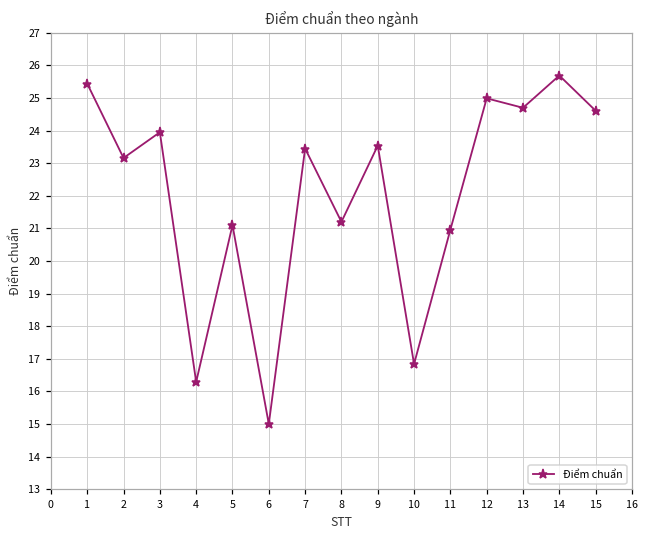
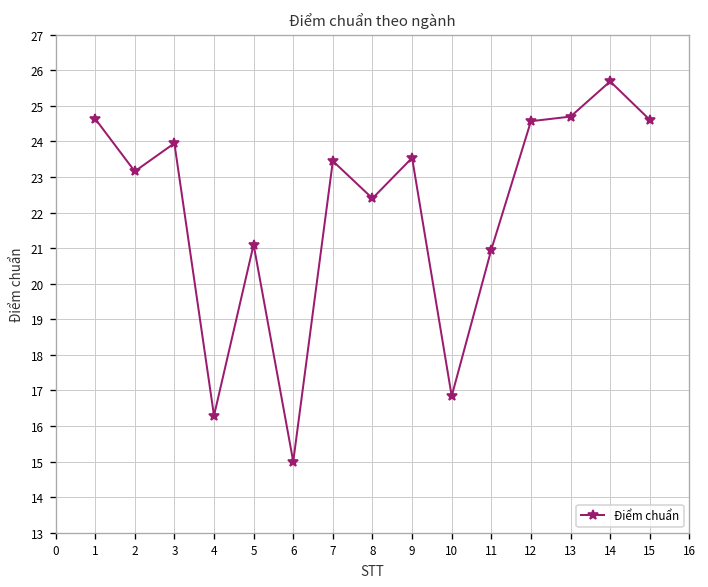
  {
-   "1": 25.4,
+   "1": 24.6,
    "2": 23.2,
    "3": 24.0,
    "4": 16.3,
    "5": 21.1,
    "6": 15.0,
    "7": 23.5,
-   "8": 21.2,
+   "8": 22.4,
    "9": 23.5,
    "10": 16.8,
    "11": 21.0,
-   "12": 25.0,
+   "12": 24.6,
    "13": 24.7,
    "14": 25.7,
    "15": 24.6
  }
